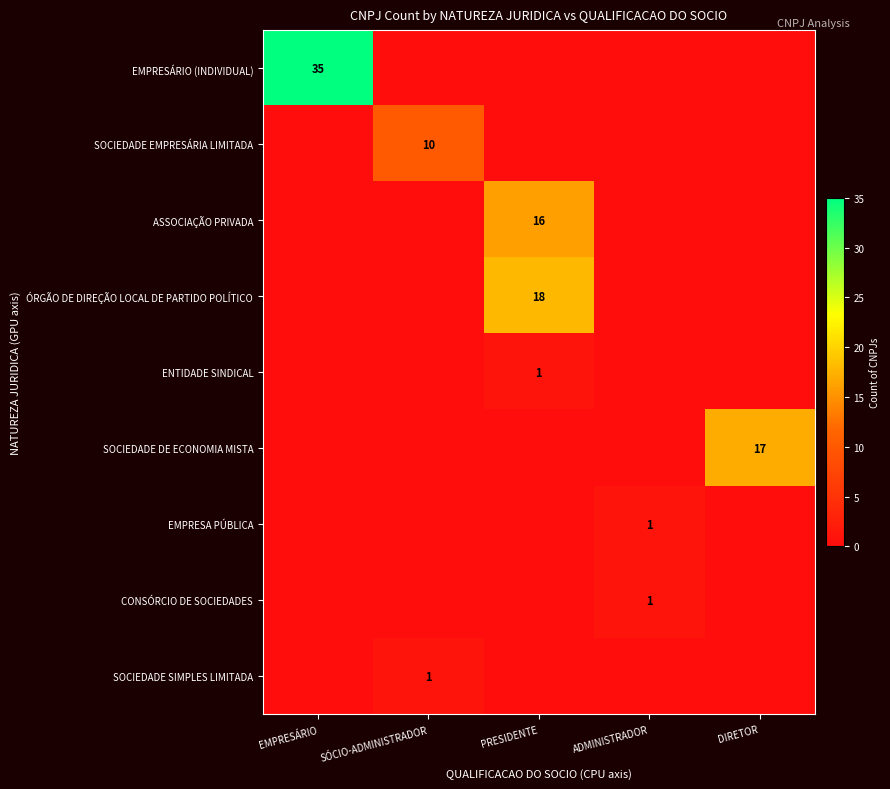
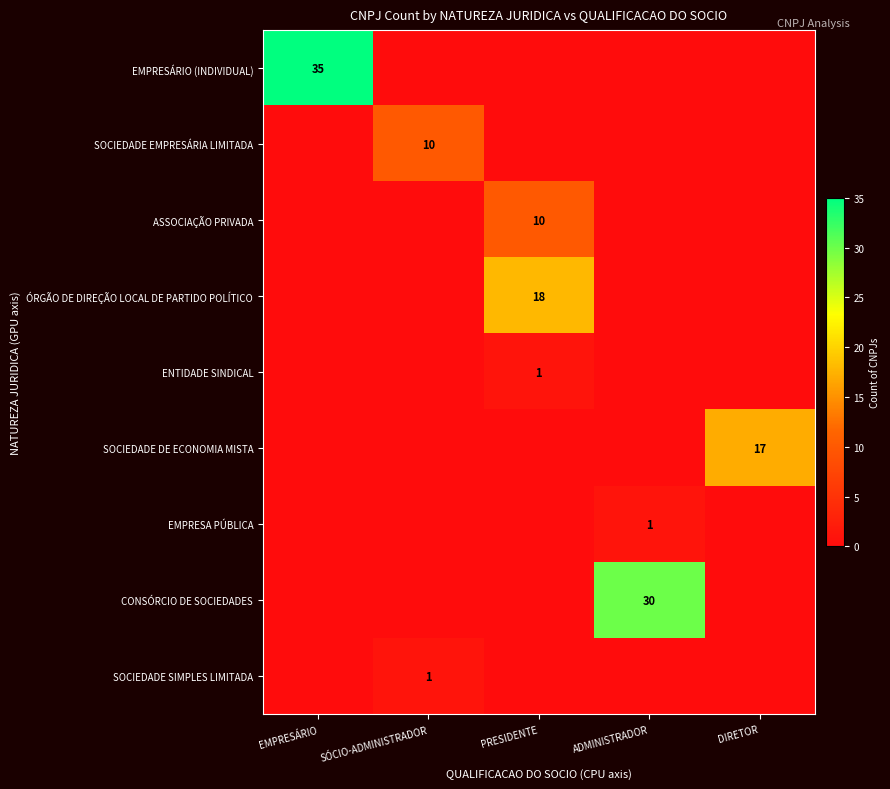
  {
    "EMPRESÁRIO (INDIVIDUAL)": {
      "EMPRESÁRIO": 35
    },
    "SOCIEDADE EMPRESÁRIA LIMITADA": {
      "SÓCIO-ADMINISTRADOR": 10
    },
    "ASSOCIAÇÃO PRIVADA": {
-     "PRESIDENTE": 16
+     "PRESIDENTE": 10
    },
    "ÓRGÃO DE DIREÇÃO LOCAL DE PARTIDO POLÍTICO": {
      "PRESIDENTE": 18
    },
    "ENTIDADE SINDICAL": {
      "PRESIDENTE": 1
    },
    "SOCIEDADE DE ECONOMIA MISTA": {
      "DIRETOR": 17
    },
    "EMPRESA PÚBLICA": {
      "ADMINISTRADOR": 1
    },
    "CONSÓRCIO DE SOCIEDADES": {
-     "ADMINISTRADOR": 1
+     "ADMINISTRADOR": 30
    },
    "SOCIEDADE SIMPLES LIMITADA": {
      "SÓCIO-ADMINISTRADOR": 1
    }
  }
